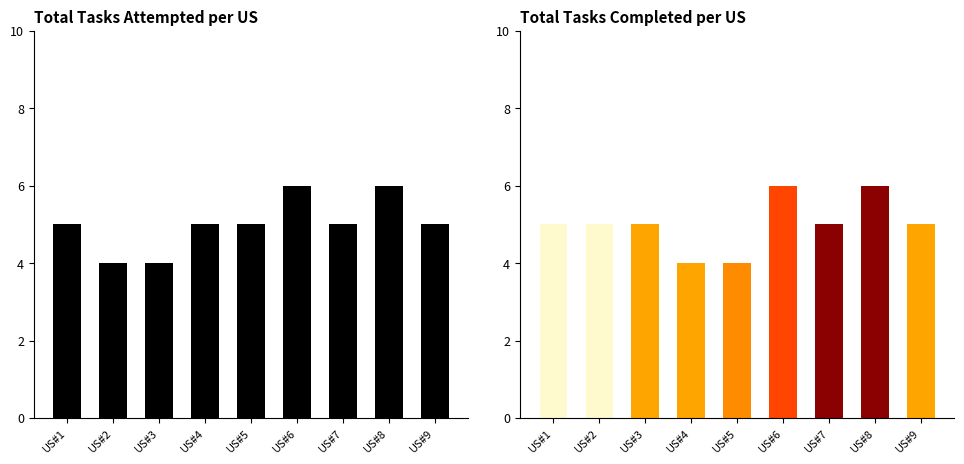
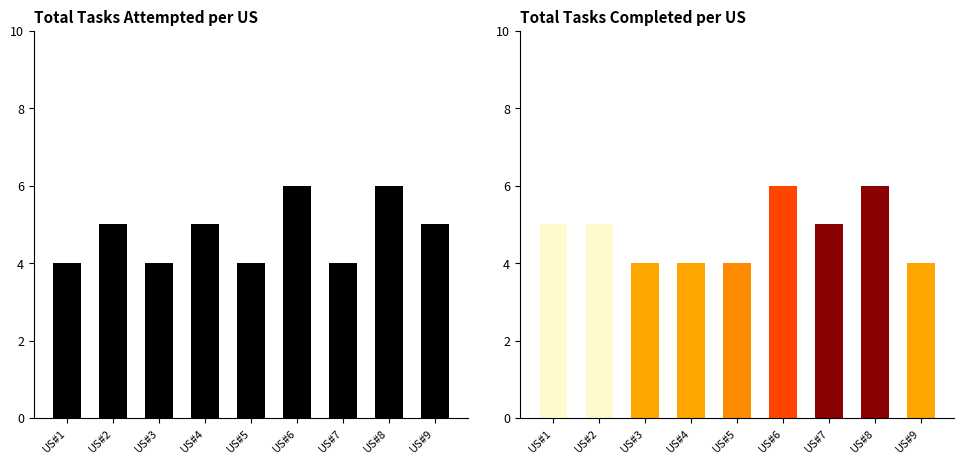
  {
    "Total Tasks Attempted per US": {
-     "US#1": 5,
-     "US#2": 4,
+     "US#1": 4,
+     "US#2": 5,
      "US#3": 4,
      "US#4": 5,
-     "US#5": 5,
+     "US#5": 4,
      "US#6": 6,
-     "US#7": 5,
+     "US#7": 4,
      "US#8": 6,
      "US#9": 5
    },
    "Total Tasks Completed per US": {
      "US#1": 5,
      "US#2": 5,
-     "US#3": 5,
+     "US#3": 4,
      "US#4": 4,
      "US#5": 4,
      "US#6": 6,
      "US#7": 5,
      "US#8": 6,
-     "US#9": 5
+     "US#9": 4
    }
  }
